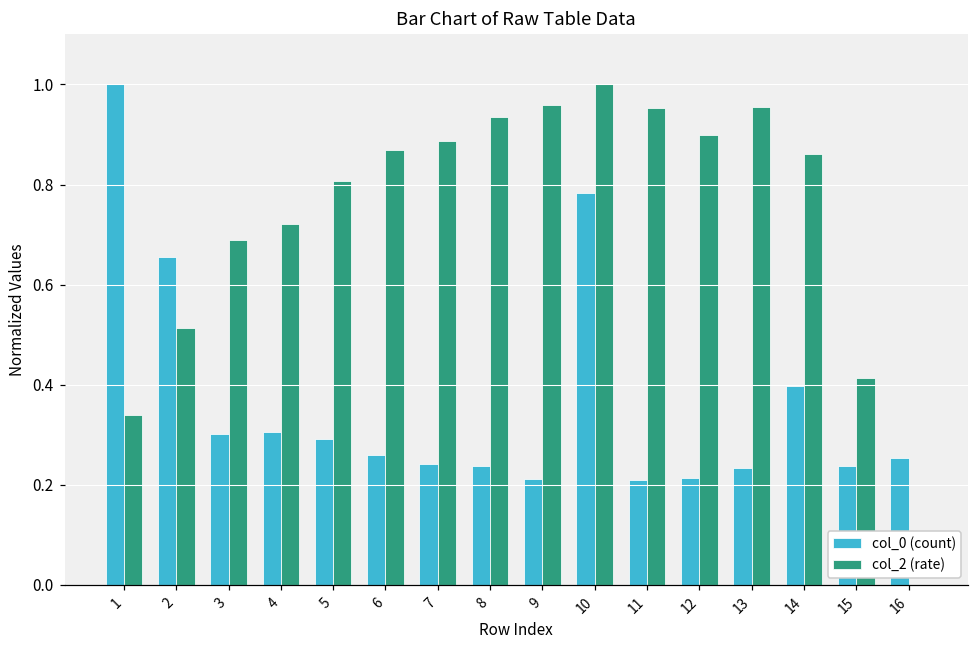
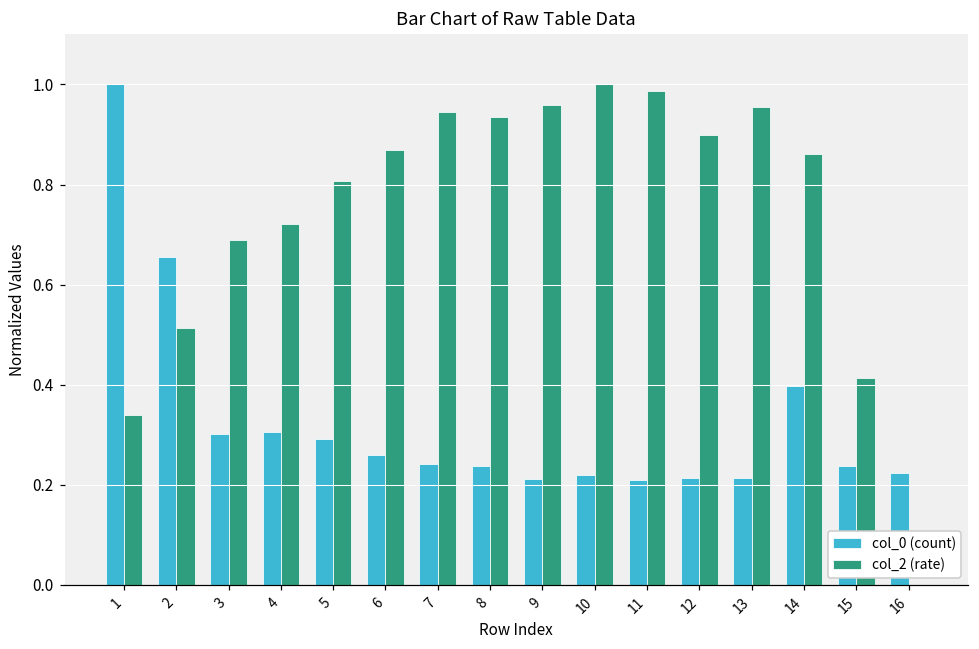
  {
    "col_0 (count)": {
      "1": 1.00,
      "2": 0.65,
      "3": 0.30,
      "4": 0.30,
      "5": 0.29,
      "6": 0.26,
      "7": 0.24,
      "8": 0.24,
      "9": 0.21,
-     "10": 0.78,
+     "10": 0.22,
      "11": 0.21,
      "12": 0.21,
-     "13": 0.23,
+     "13": 0.21,
      "14": 0.40,
      "15": 0.24,
-     "16": 0.25
+     "16": 0.22
    },
    "col_2 (rate)": {
      "1": 0.34,
      "2": 0.51,
      "3": 0.69,
      "4": 0.72,
      "5": 0.81,
      "6": 0.87,
-     "7": 0.89,
+     "7": 0.95,
      "8": 0.93,
      "9": 0.96,
      "10": 1.00,
-     "11": 0.95,
+     "11": 0.99,
      "12": 0.90,
      "13": 0.96,
      "14": 0.86,
      "15": 0.41,
      "16": 0.00
    }
  }
